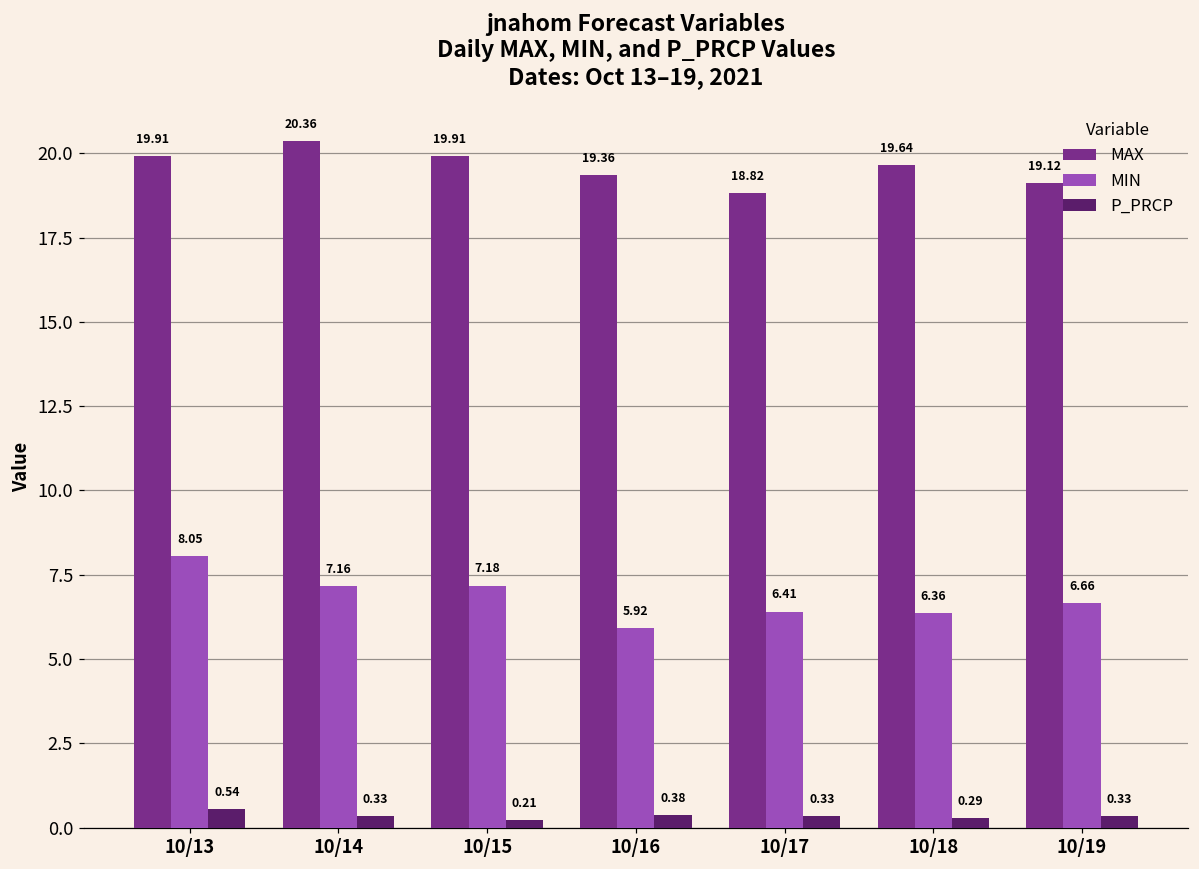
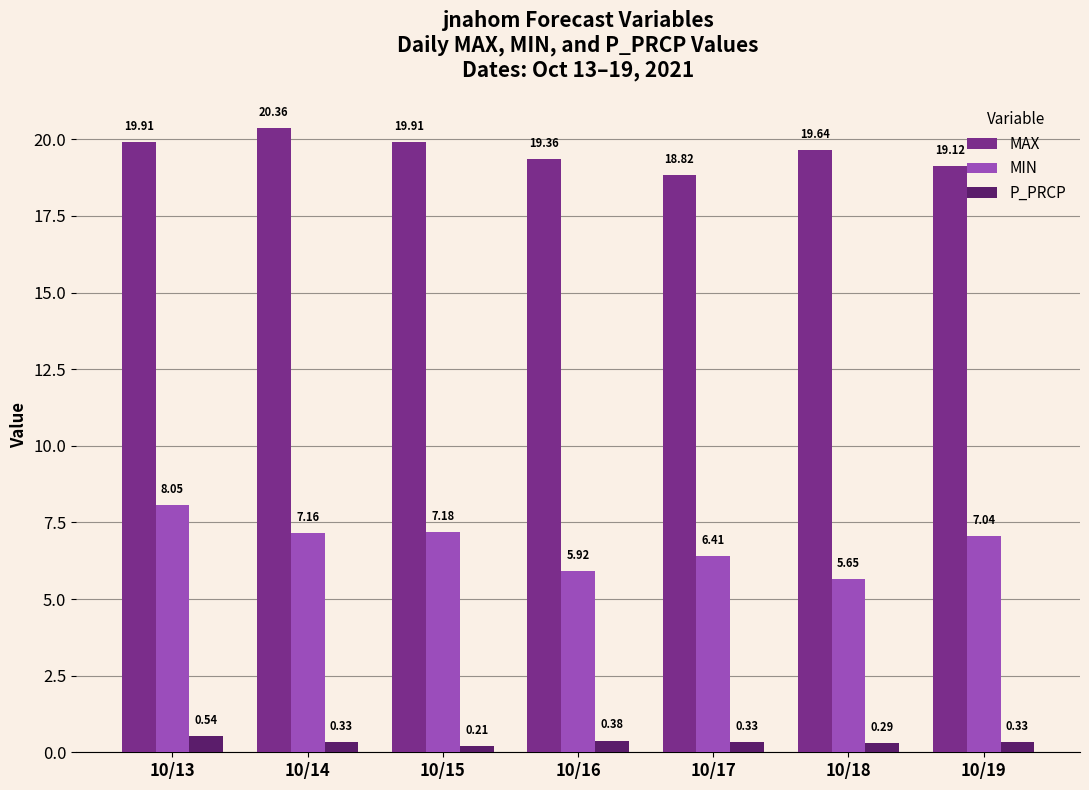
  {
    "MIN": {
      "10/13": 8.05,
      "10/14": 7.16,
      "10/15": 7.18,
      "10/16": 5.92,
      "10/17": 6.41,
-     "10/18": 6.36,
-     "10/19": 6.66
+     "10/18": 5.65,
+     "10/19": 7.04
    }
  }
